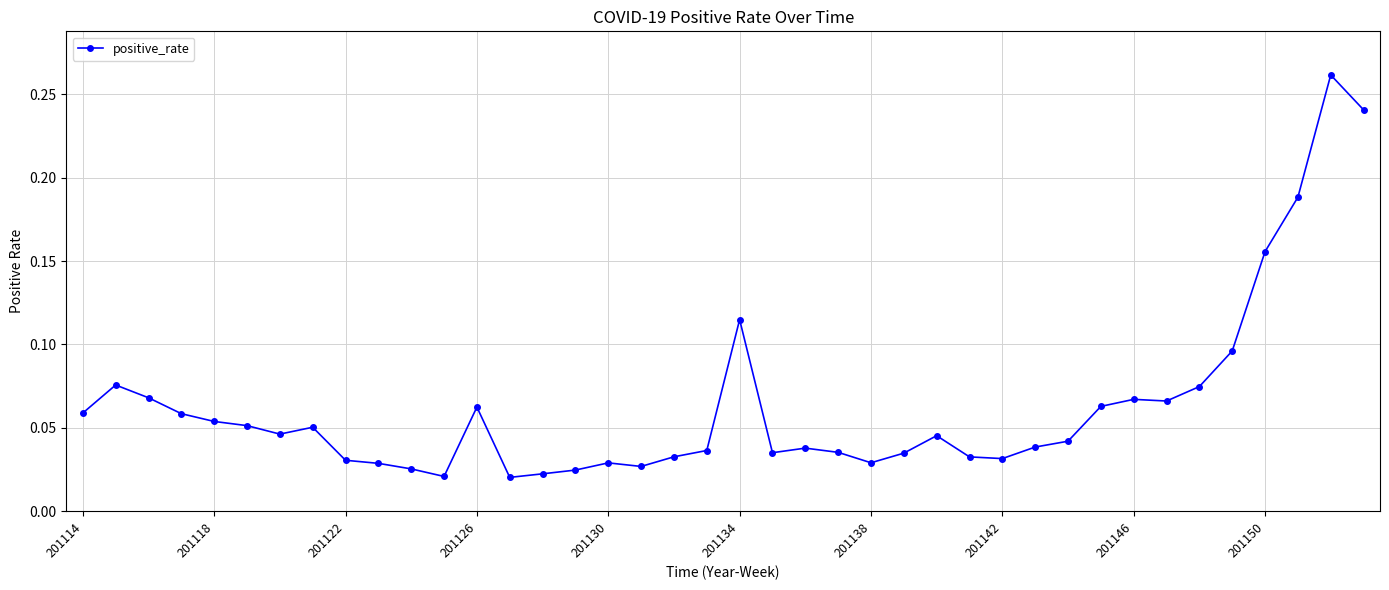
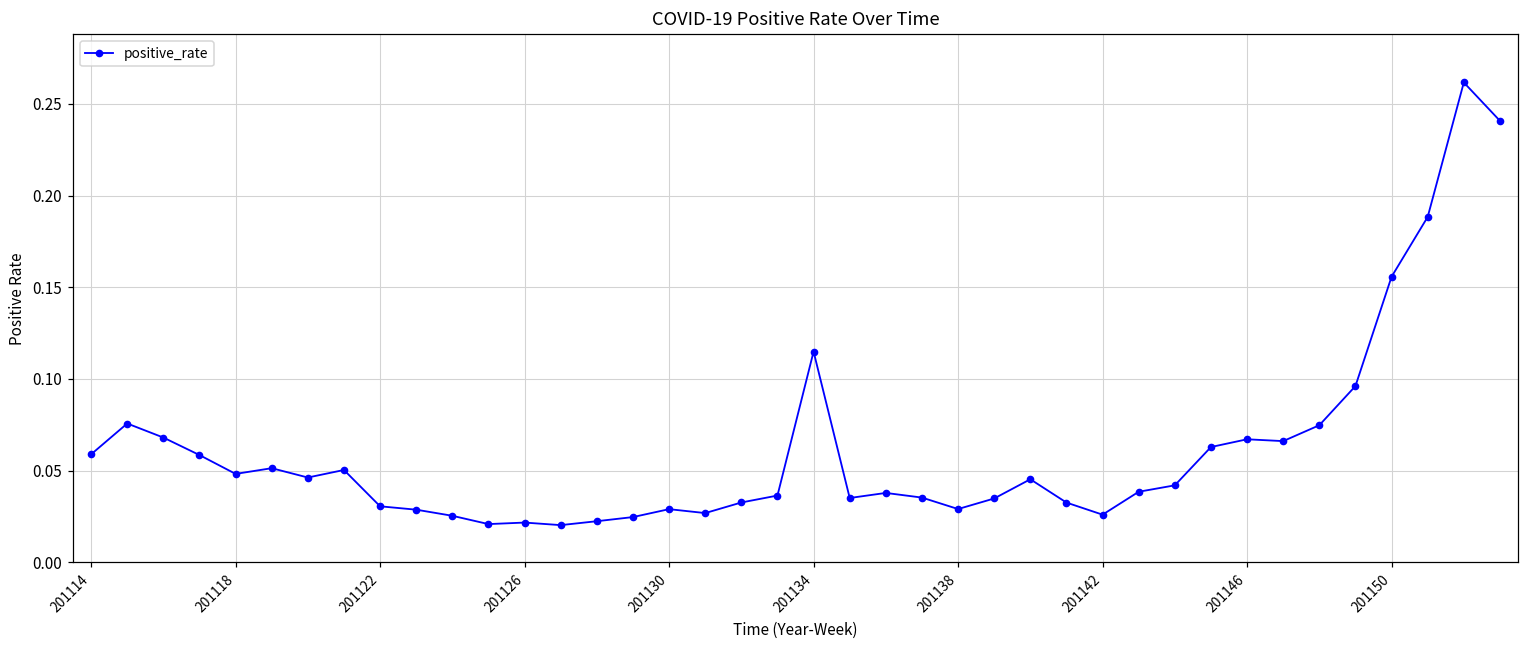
  {
    "201114": 0.059,
-   "201118": 0.054,
+   "201118": 0.048,
    "201122": 0.031,
-   "201126": 0.062,
+   "201126": 0.022,
    "201130": 0.029,
    "201134": 0.115,
    "201138": 0.029,
-   "201142": 0.032,
+   "201142": 0.026,
    "201146": 0.067,
    "201150": 0.156
  }
